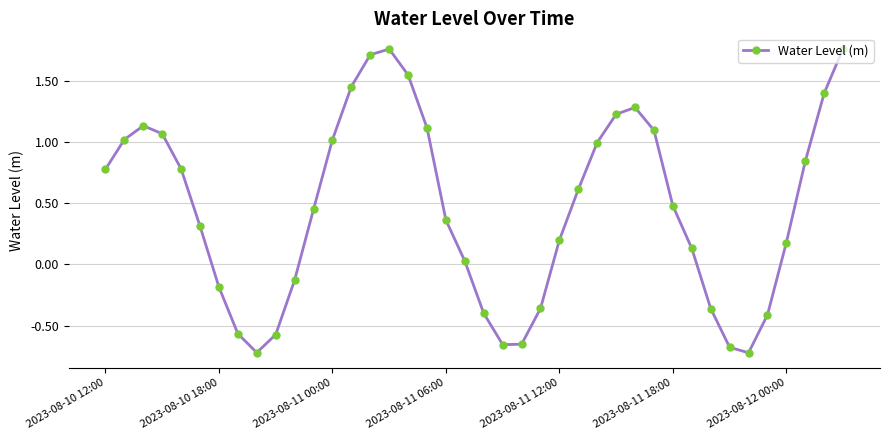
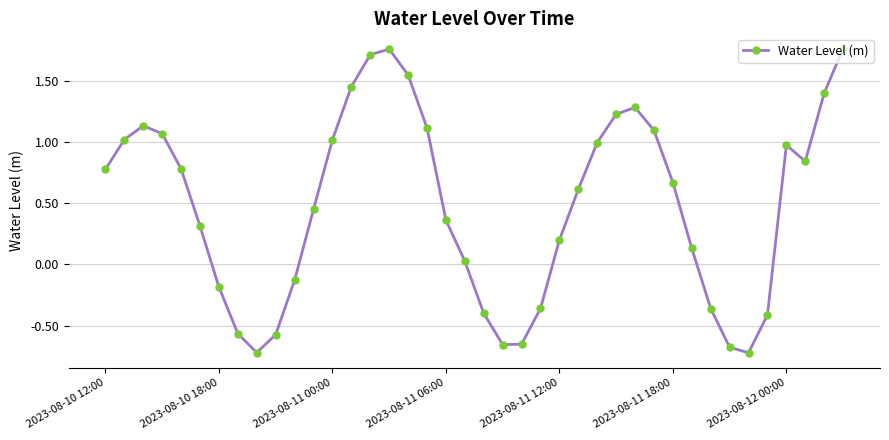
  {
    "2023-08-10 12:00": 0.78,
    "2023-08-10 18:00": -0.19,
    "2023-08-11 00:00": 1.02,
    "2023-08-11 06:00": 0.36,
    "2023-08-11 12:00": 0.20,
-   "2023-08-11 18:00": 0.48,
-   "2023-08-12 00:00": 0.18
+   "2023-08-11 18:00": 0.67,
+   "2023-08-12 00:00": 0.97
  }
